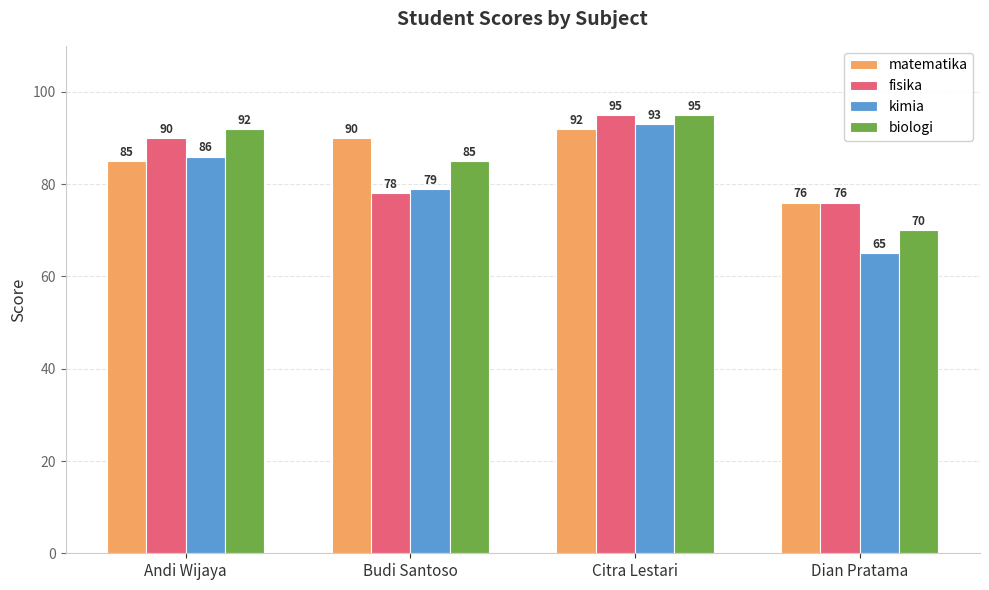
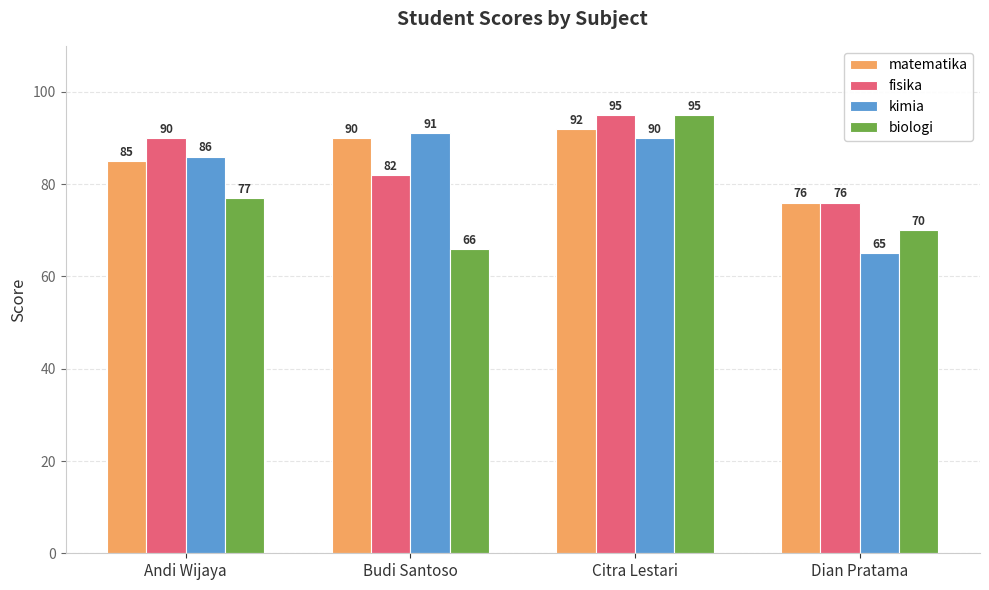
  {
    "matematika": {
      "Andi Wijaya": 85,
      "Budi Santoso": 90,
      "Citra Lestari": 92,
      "Dian Pratama": 76
    },
    "fisika": {
      "Andi Wijaya": 90,
-     "Budi Santoso": 78,
+     "Budi Santoso": 82,
      "Citra Lestari": 95,
      "Dian Pratama": 76
    },
    "kimia": {
      "Andi Wijaya": 86,
-     "Budi Santoso": 79,
-     "Citra Lestari": 93,
+     "Budi Santoso": 91,
+     "Citra Lestari": 90,
      "Dian Pratama": 65
    },
    "biologi": {
-     "Andi Wijaya": 92,
-     "Budi Santoso": 85,
+     "Andi Wijaya": 77,
+     "Budi Santoso": 66,
      "Citra Lestari": 95,
      "Dian Pratama": 70
    }
  }
